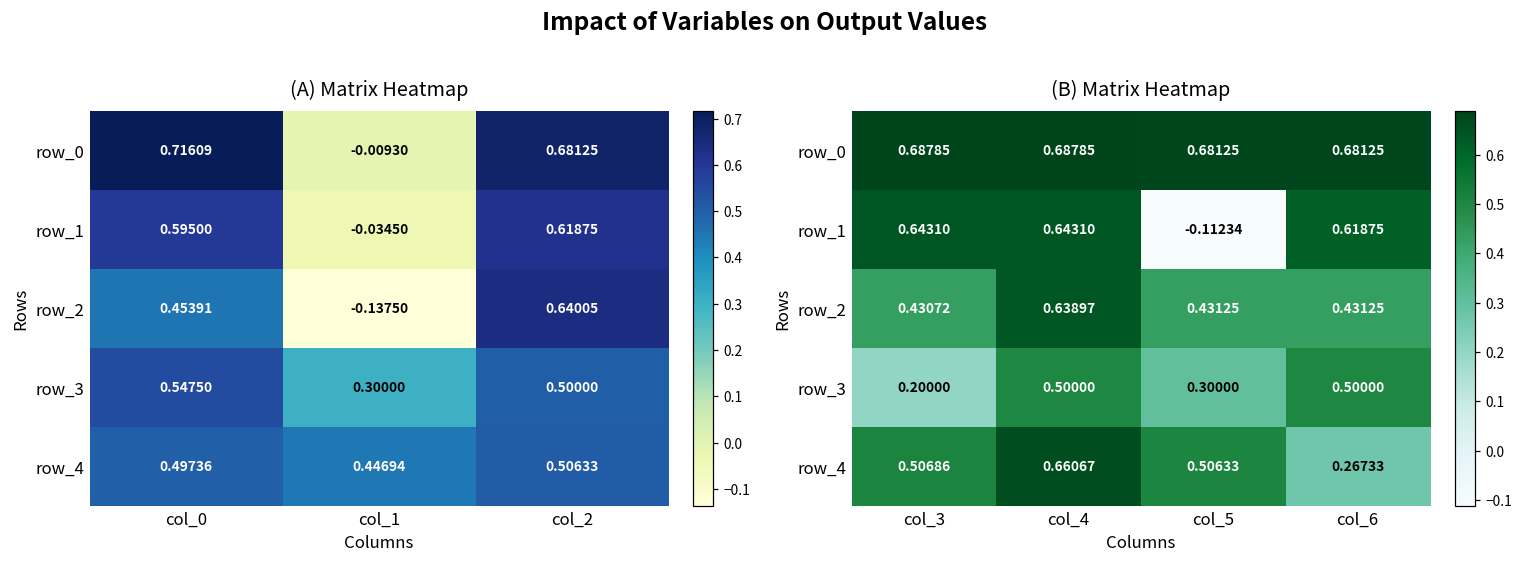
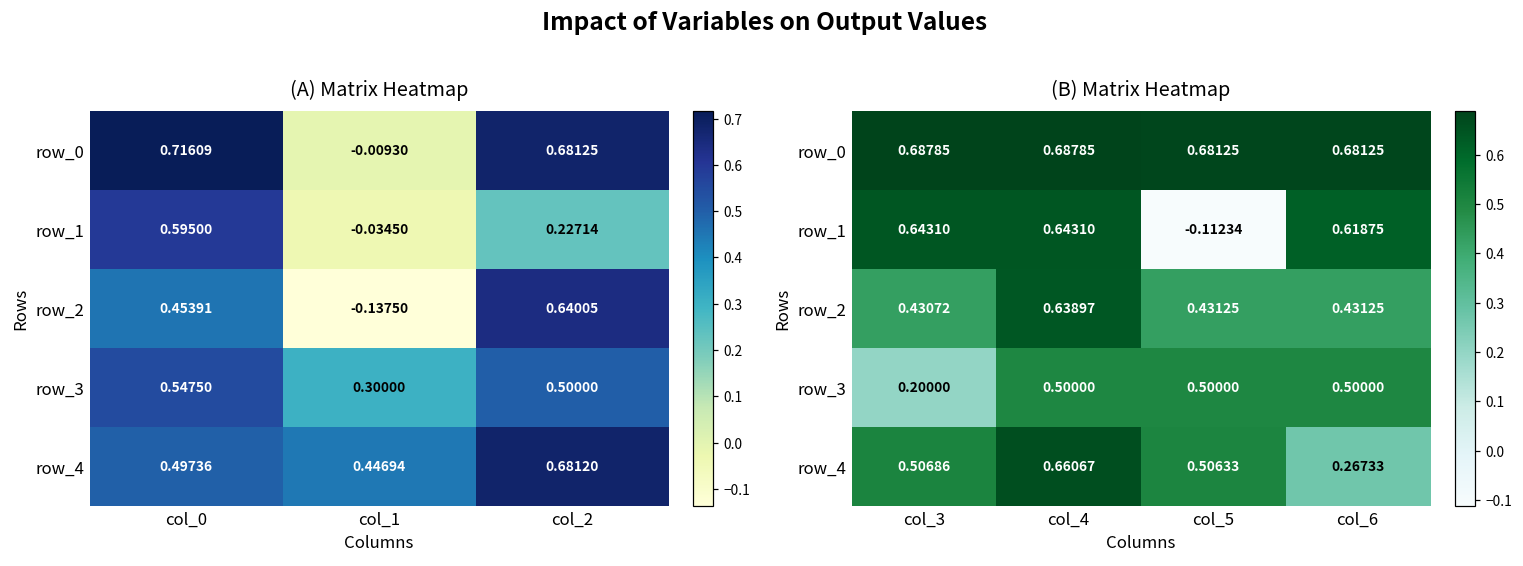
  {
    "(A) Matrix Heatmap": {
      "row_0": {
        "col_0": 0.71609,
        "col_1": -0.00930,
        "col_2": 0.68125
      },
      "row_1": {
        "col_0": 0.59500,
        "col_1": -0.03450,
-       "col_2": 0.61875
+       "col_2": 0.22714
      },
      "row_2": {
        "col_0": 0.45391,
        "col_1": -0.13750,
        "col_2": 0.64005
      },
      "row_3": {
        "col_0": 0.54750,
        "col_1": 0.30000,
        "col_2": 0.50000
      },
      "row_4": {
        "col_0": 0.49736,
        "col_1": 0.44694,
-       "col_2": 0.50633
+       "col_2": 0.68120
      }
    },
    "(B) Matrix Heatmap": {
      "row_0": {
        "col_3": 0.68785,
        "col_4": 0.68785,
        "col_5": 0.68125,
        "col_6": 0.68125
      },
      "row_1": {
        "col_3": 0.64310,
        "col_4": 0.64310,
        "col_5": -0.11234,
        "col_6": 0.61875
      },
      "row_2": {
        "col_3": 0.43072,
        "col_4": 0.63897,
        "col_5": 0.43125,
        "col_6": 0.43125
      },
      "row_3": {
        "col_3": 0.20000,
        "col_4": 0.50000,
-       "col_5": 0.30000,
+       "col_5": 0.50000,
        "col_6": 0.50000
      },
      "row_4": {
        "col_3": 0.50686,
        "col_4": 0.66067,
        "col_5": 0.50633,
        "col_6": 0.26733
      }
    }
  }
